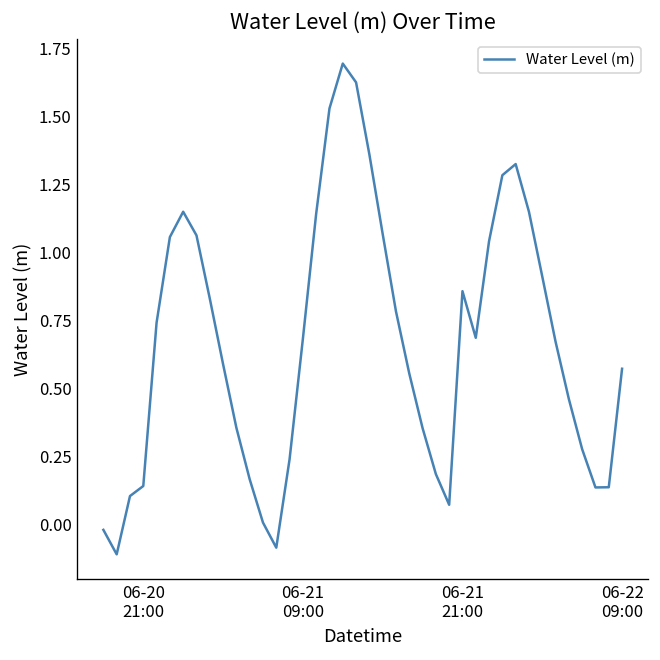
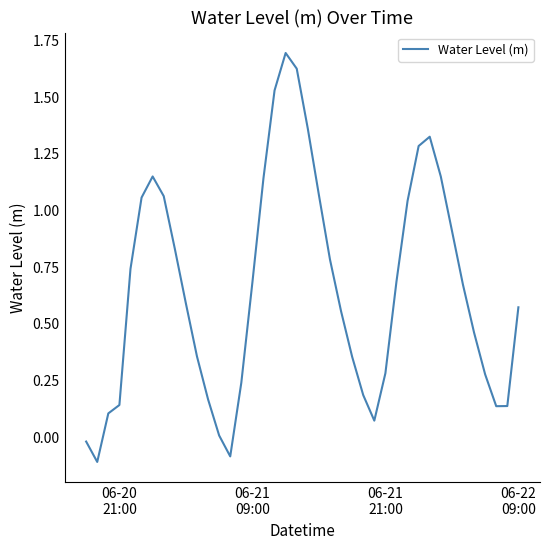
  {
    "06-20 21:00": 0.14,
    "06-21 09:00": 0.68,
-   "06-21 21:00": 0.86,
+   "06-21 21:00": 0.28,
    "06-22 09:00": 0.57
  }
